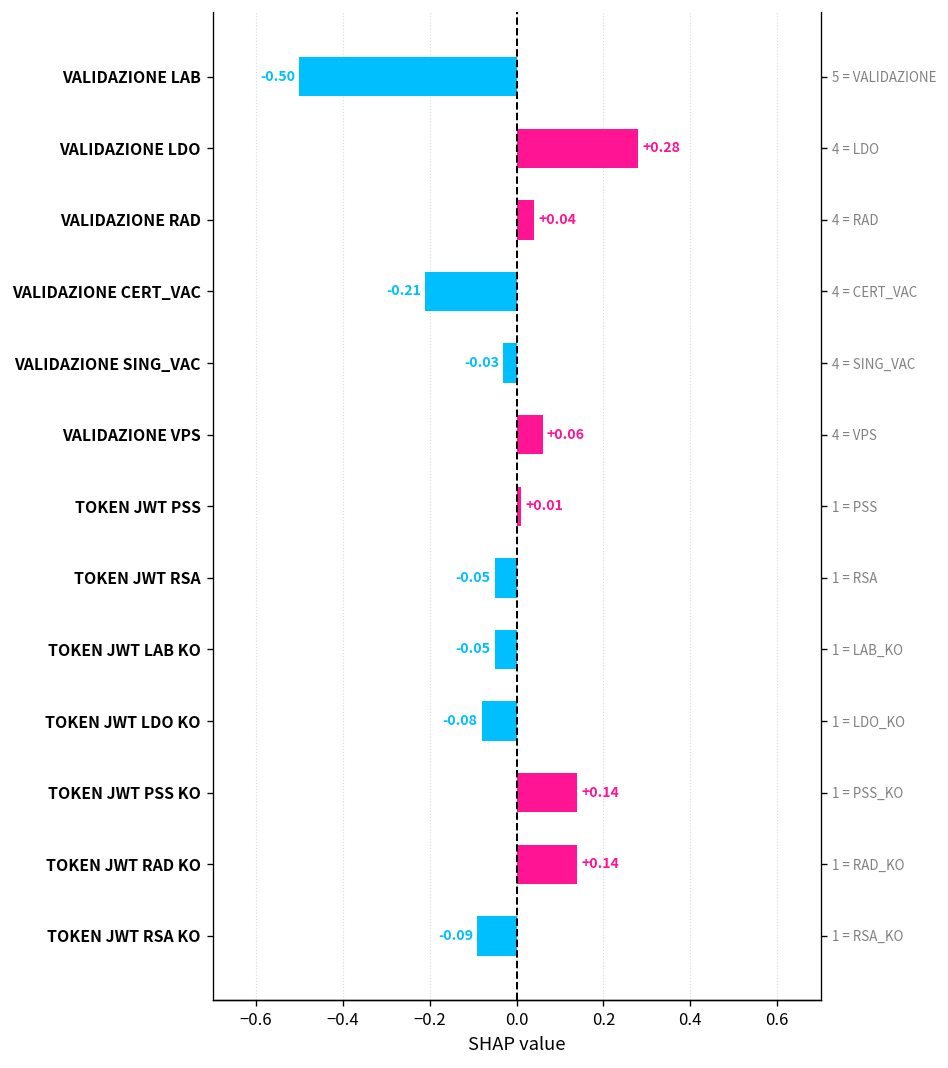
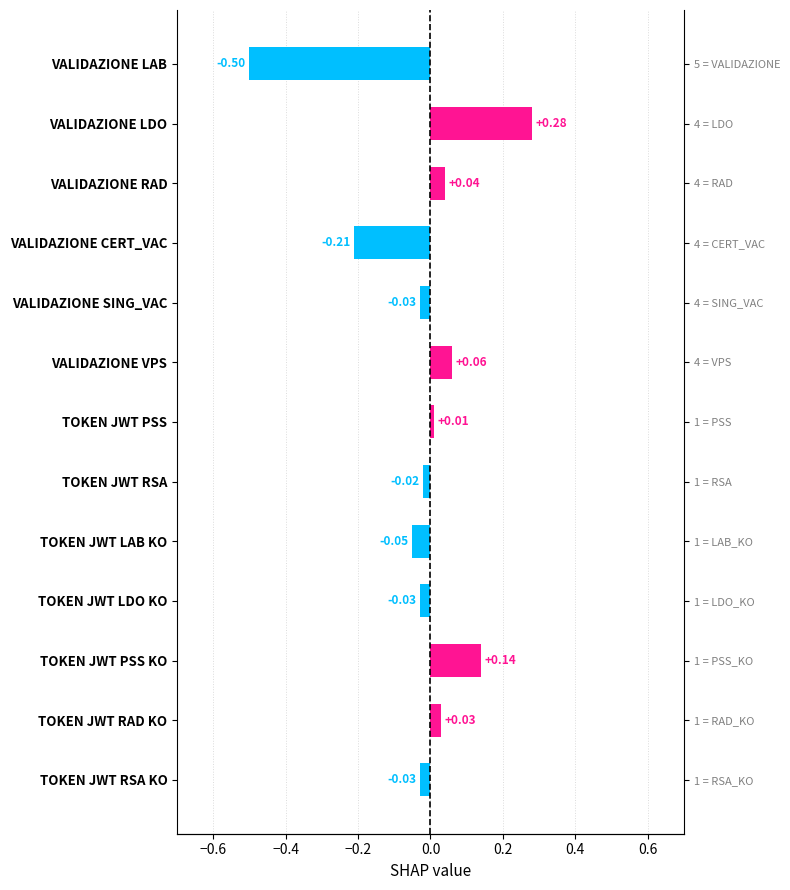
  {
    "VALIDAZIONE LAB": "-0.50",
    "VALIDAZIONE LDO": "+0.28",
    "VALIDAZIONE RAD": "+0.04",
    "VALIDAZIONE CERT_VAC": "-0.21",
    "VALIDAZIONE SING_VAC": "-0.03",
    "VALIDAZIONE VPS": "+0.06",
    "TOKEN JWT PSS": "+0.01",
-   "TOKEN JWT RSA": "-0.05",
+   "TOKEN JWT RSA": "-0.02",
    "TOKEN JWT LAB KO": "-0.05",
-   "TOKEN JWT LDO KO": "-0.08",
+   "TOKEN JWT LDO KO": "-0.03",
    "TOKEN JWT PSS KO": "+0.14",
-   "TOKEN JWT RAD KO": "+0.14",
-   "TOKEN JWT RSA KO": "-0.09"
+   "TOKEN JWT RAD KO": "+0.03",
+   "TOKEN JWT RSA KO": "-0.03"
  }
